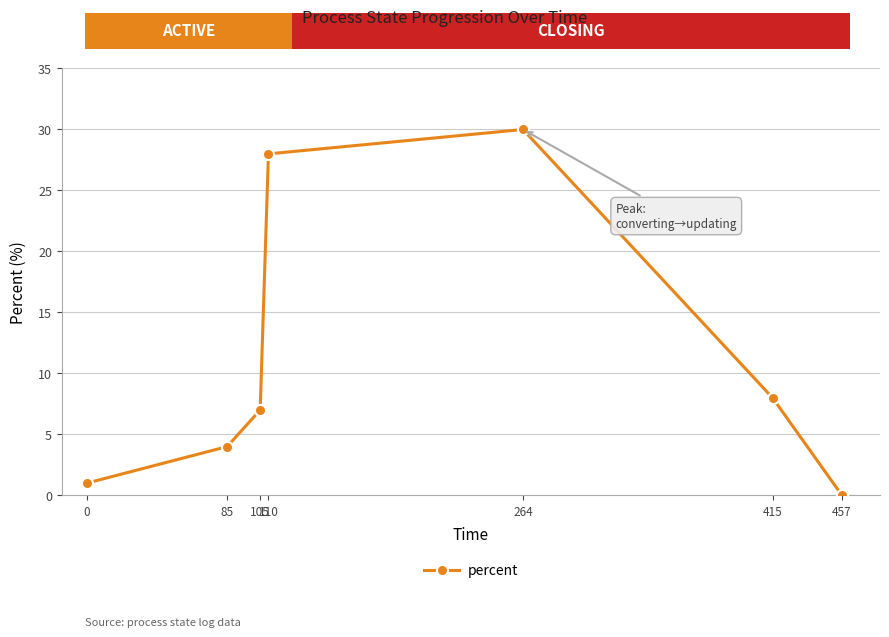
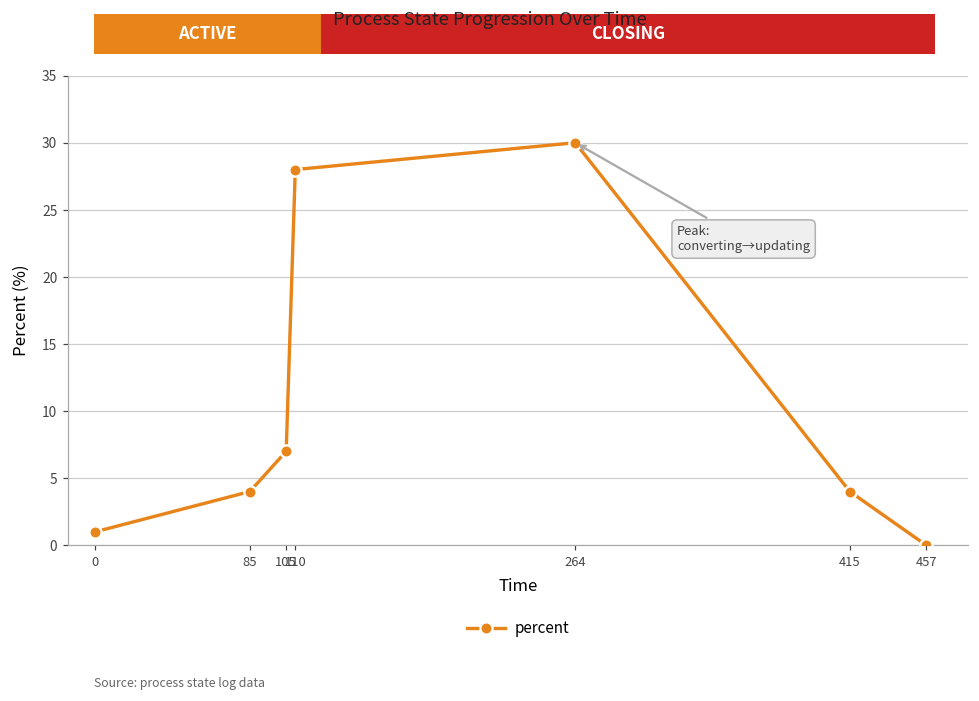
  {
    "0": 1,
    "85": 4,
    "264": 30,
-   "415": 8,
+   "415": 4,
    "457": 0
  }
